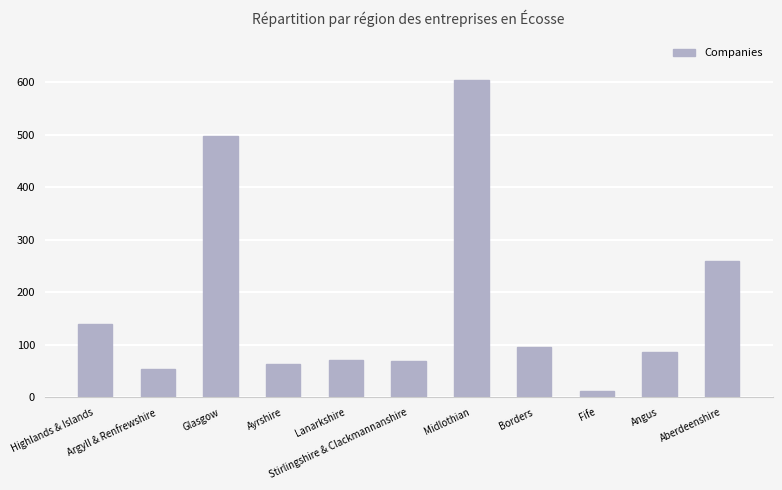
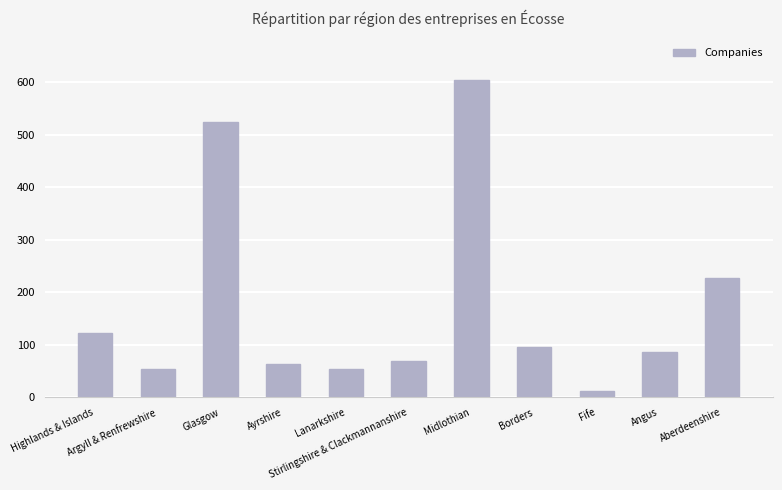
  {
-   "Highlands & Islands": 140,
+   "Highlands & Islands": 120,
    "Argyll & Renfrewshire": 60,
-   "Glasgow": 500,
+   "Glasgow": 520,
    "Ayrshire": 60,
-   "Lanarkshire": 70,
+   "Lanarkshire": 60,
    "Stirlingshire & Clackmannanshire": 70,
    "Midlothian": 600,
    "Borders": 100,
    "Fife": 10,
    "Angus": 90,
-   "Aberdeenshire": 260
+   "Aberdeenshire": 230
  }
